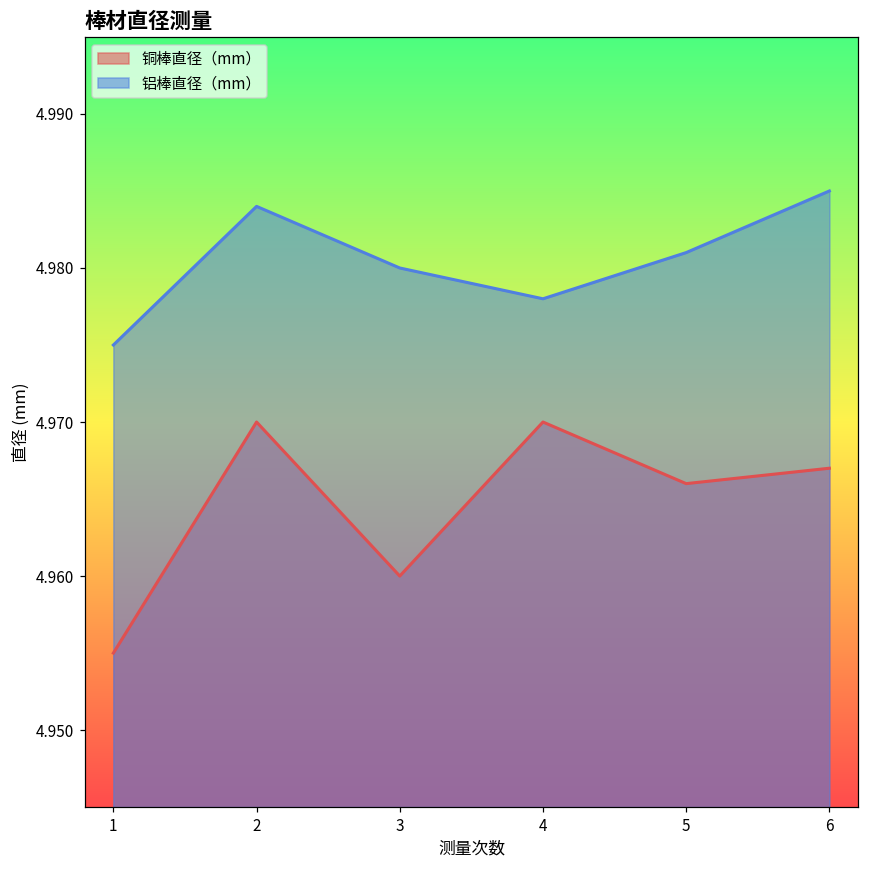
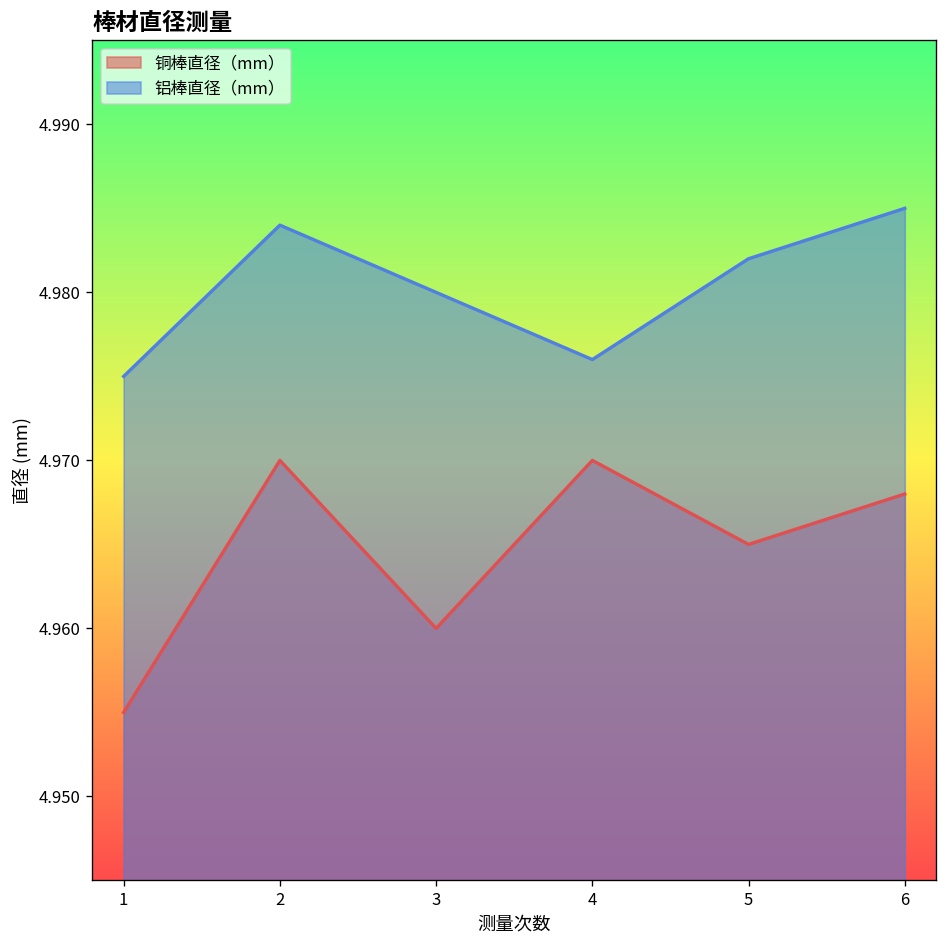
  {
    "铜棒直径（mm）": {
      "1": 4.955,
      "2": 4.970,
      "3": 4.960,
      "4": 4.970,
-     "5": 4.966,
-     "6": 4.967
+     "5": 4.965,
+     "6": 4.968
    },
    "铝棒直径（mm）": {
      "1": 4.975,
      "2": 4.984,
      "3": 4.980,
-     "4": 4.978,
-     "5": 4.981,
+     "4": 4.976,
+     "5": 4.982,
      "6": 4.985
    }
  }
